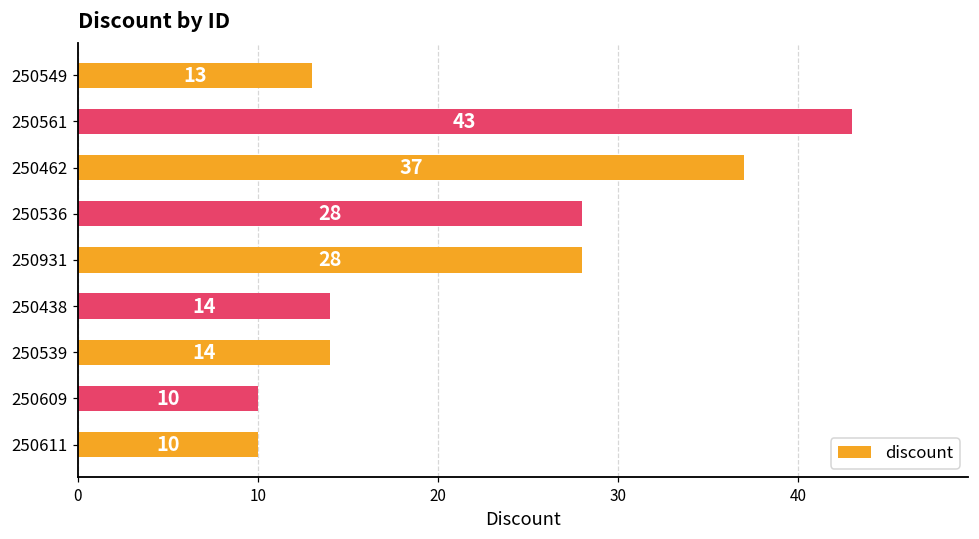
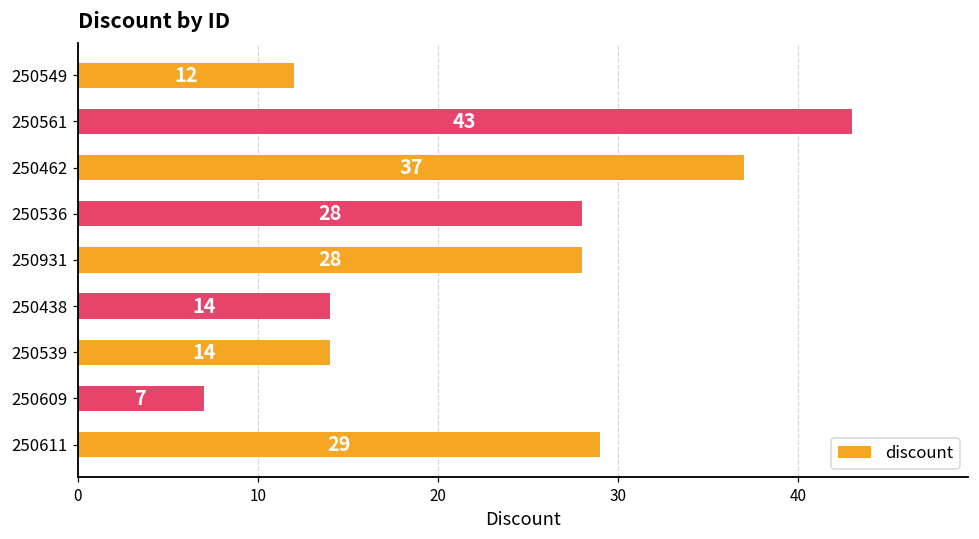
  {
-   "250549": 13,
+   "250549": 12,
    "250561": 43,
    "250462": 37,
    "250536": 28,
    "250931": 28,
    "250438": 14,
    "250539": 14,
-   "250609": 10,
-   "250611": 10
+   "250609": 7,
+   "250611": 29
  }
